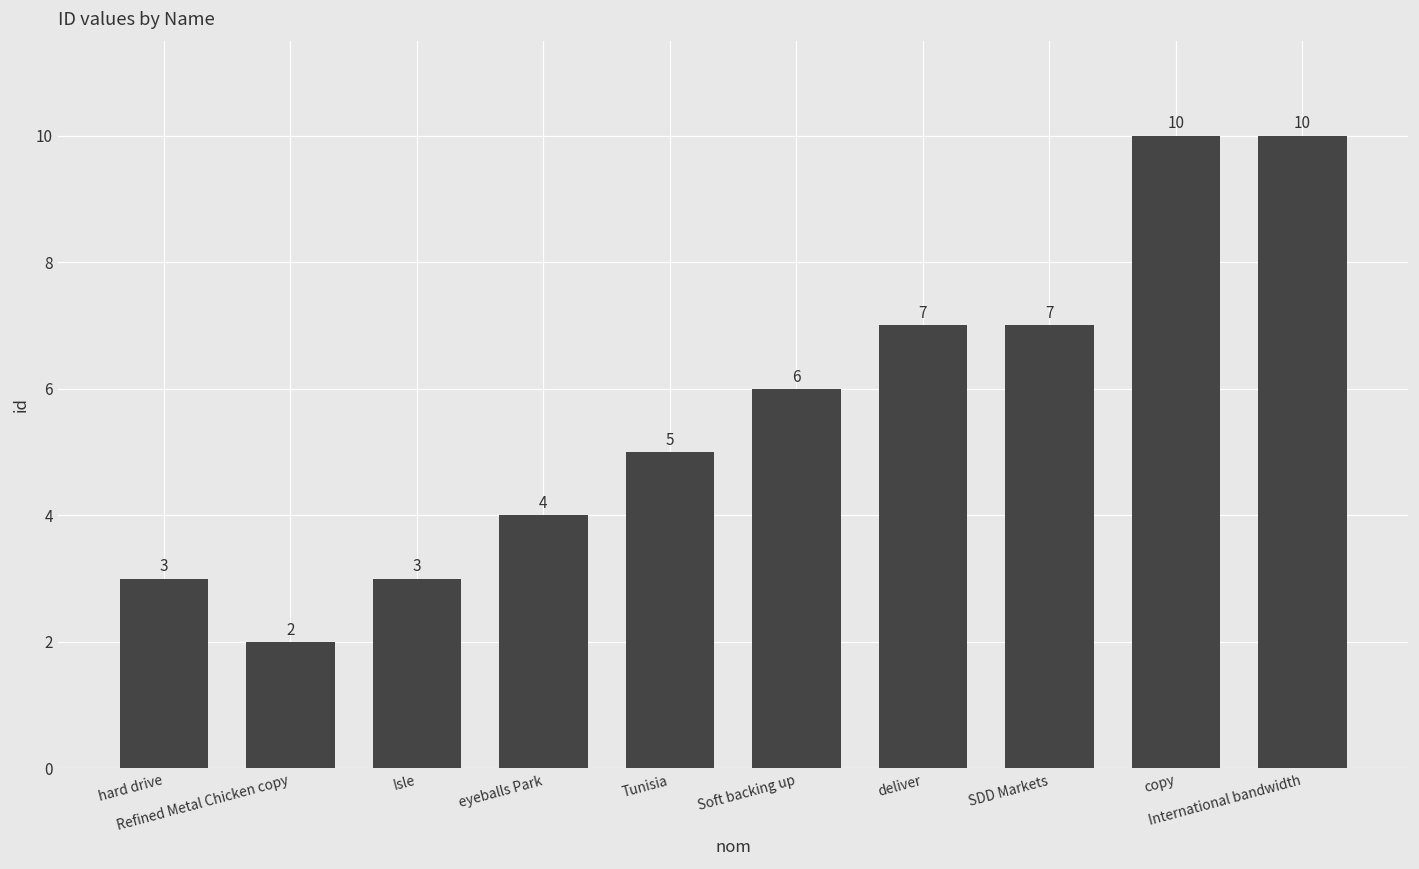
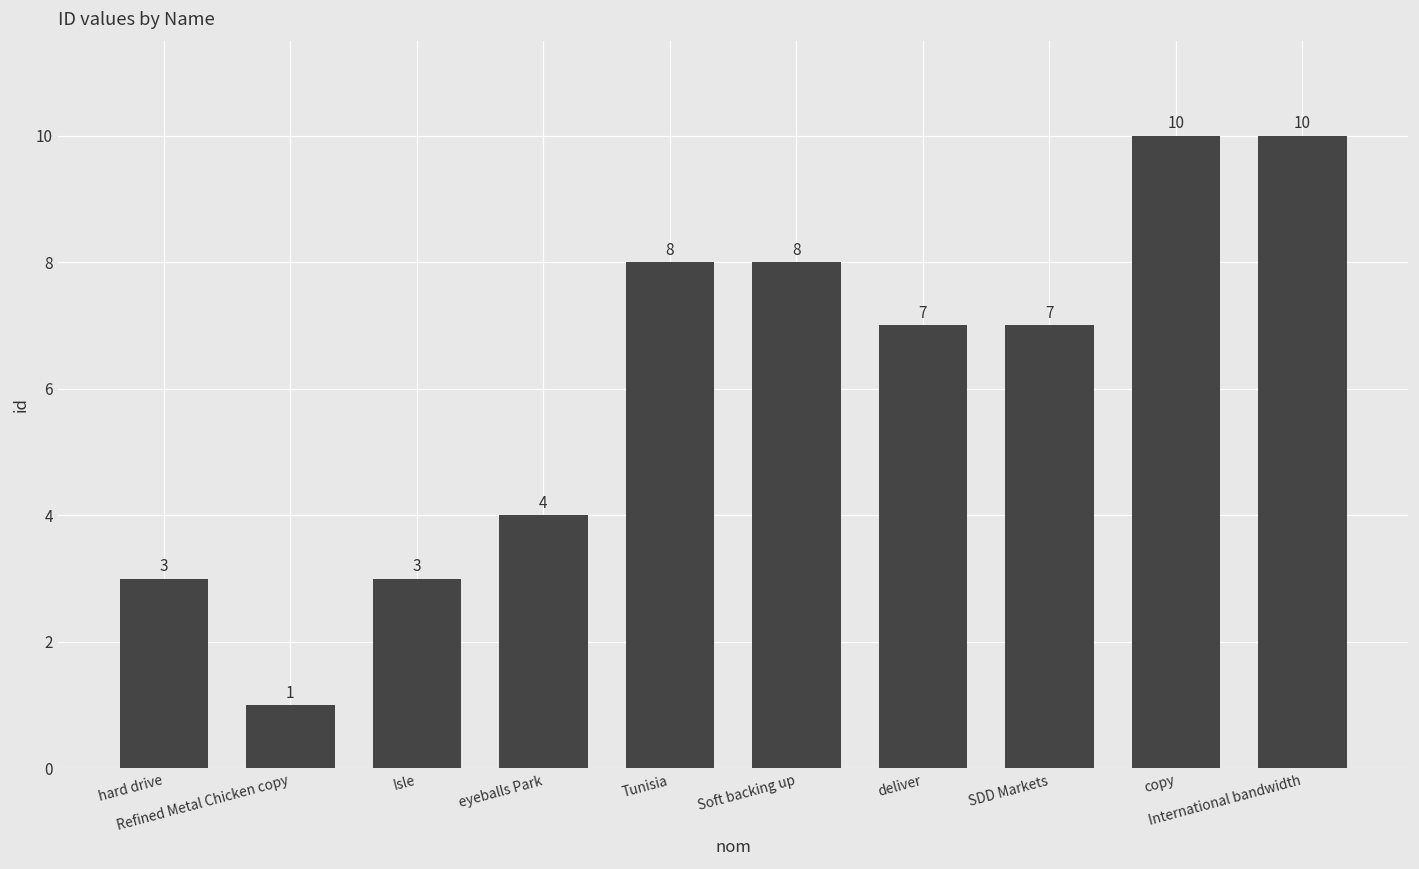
  {
    "hard drive": 3,
-   "Refined Metal Chicken copy": 2,
+   "Refined Metal Chicken copy": 1,
    "Isle": 3,
    "eyeballs Park": 4,
-   "Tunisia": 5,
-   "Soft backing up": 6,
+   "Tunisia": 8,
+   "Soft backing up": 8,
    "deliver": 7,
    "SDD Markets": 7,
    "copy": 10,
    "International bandwidth": 10
  }
